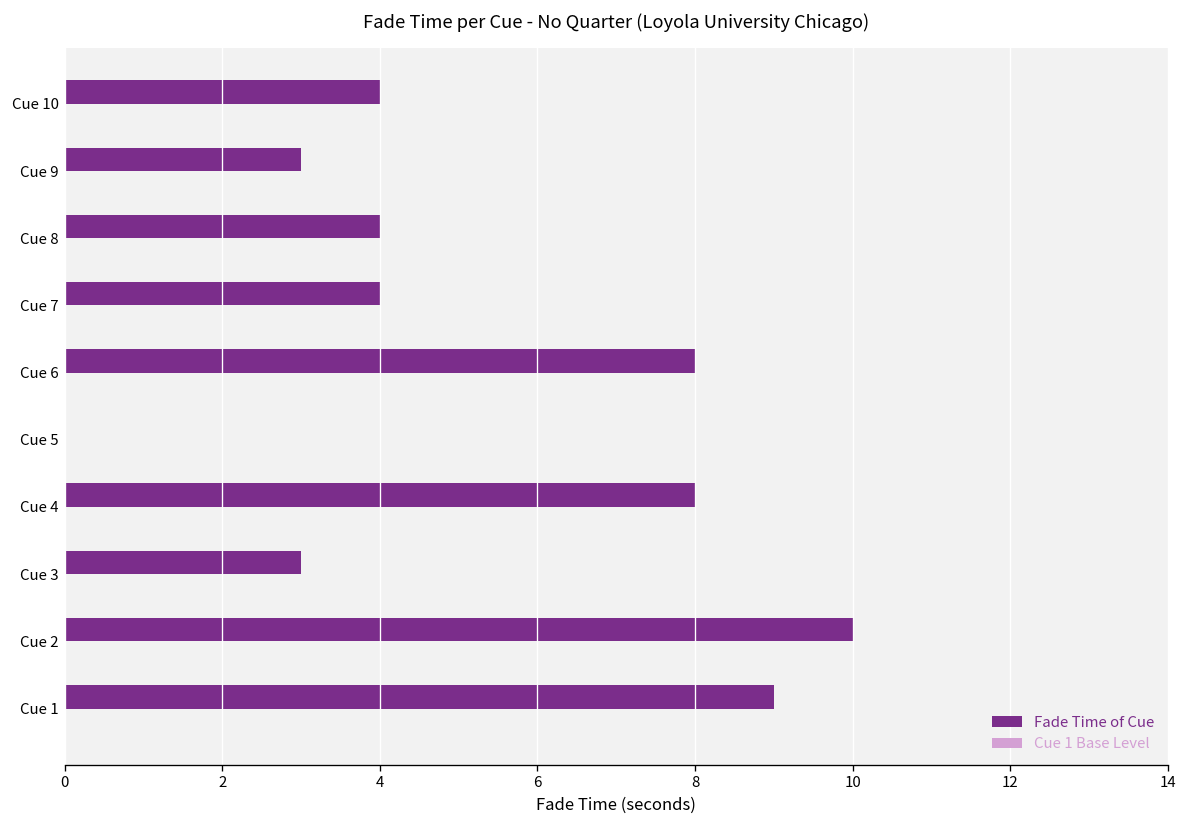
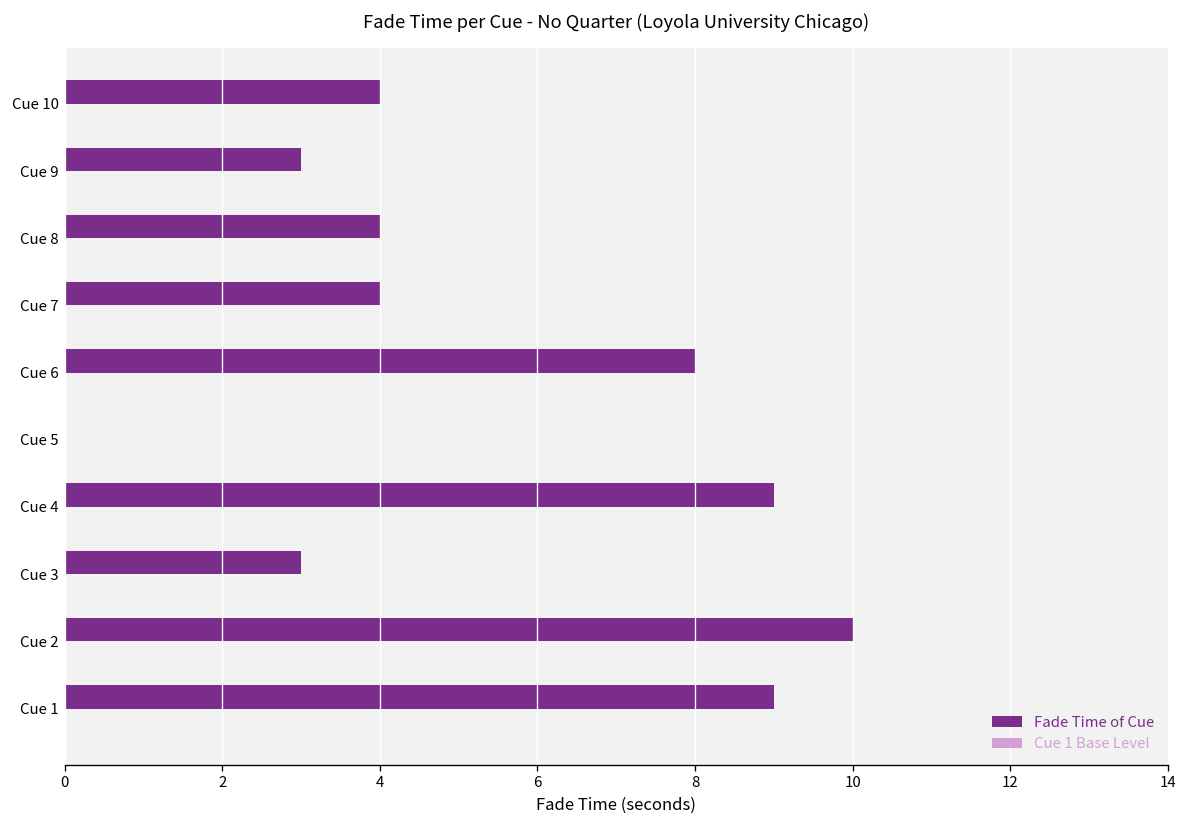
  {
    "Fade Time of Cue": {
      "Cue 10": 4,
      "Cue 9": 3,
      "Cue 8": 4,
      "Cue 7": 4,
      "Cue 6": 8,
      "Cue 5": 0,
-     "Cue 4": 8,
+     "Cue 4": 9,
      "Cue 3": 3,
      "Cue 2": 10,
      "Cue 1": 9
    },
    "Cue 1 Base Level": {
      "Cue 10": 0,
      "Cue 9": 0,
      "Cue 8": 0,
      "Cue 7": 0,
      "Cue 6": 0,
      "Cue 5": 0,
      "Cue 4": 0,
      "Cue 3": 0,
      "Cue 2": 0,
      "Cue 1": 0
    }
  }
